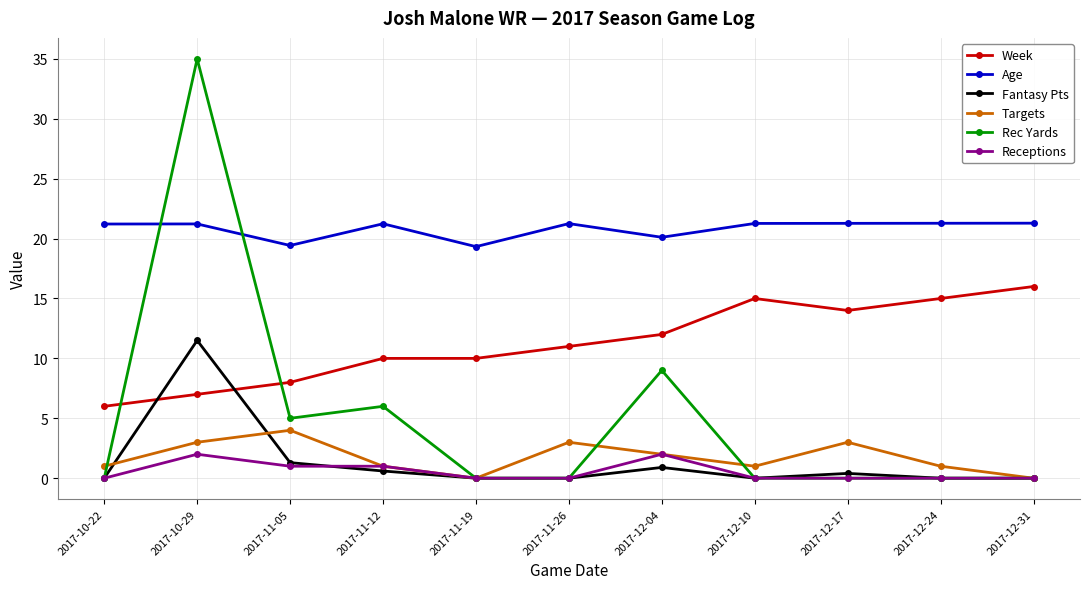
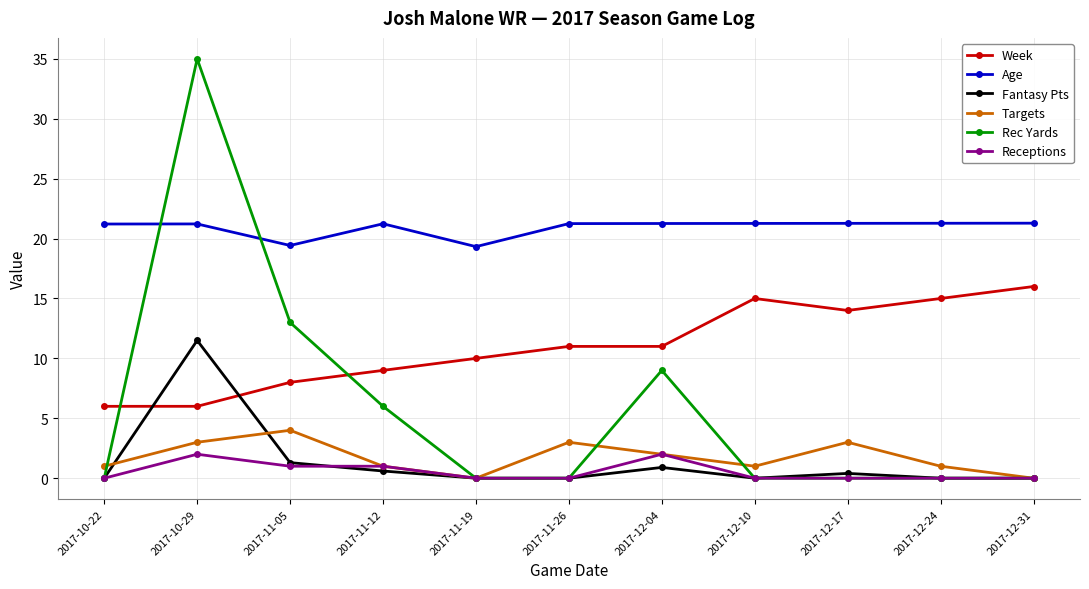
  {
    "Week": {
      "2017-10-22": 6,
-     "2017-10-29": 7,
+     "2017-10-29": 6,
      "2017-11-05": 8,
-     "2017-11-12": 10,
+     "2017-11-12": 9,
      "2017-11-19": 10,
      "2017-11-26": 11,
-     "2017-12-04": 12,
+     "2017-12-04": 11,
      "2017-12-10": 15,
      "2017-12-17": 14,
      "2017-12-24": 15,
      "2017-12-31": 16
    },
    "Age": {
      "2017-10-22": 21.2,
      "2017-10-29": 21.2,
      "2017-11-05": 19.4,
      "2017-11-12": 21.2,
      "2017-11-19": 19.3,
      "2017-11-26": 21.3,
-     "2017-12-04": 20.1,
+     "2017-12-04": 21.3,
      "2017-12-10": 21.3,
      "2017-12-17": 21.3,
      "2017-12-24": 21.3,
      "2017-12-31": 21.3
    },
    "Fantasy Pts": {
      "2017-10-29": 11.5,
      "2017-11-05": 1.3,
      "2017-11-12": 0.6,
      "2017-12-04": 0.9,
      "2017-12-17": 0.4
    },
    "Targets": {
      "2017-10-22": 1.0,
      "2017-10-29": 3.0,
      "2017-11-05": 4.0,
      "2017-11-26": 3.0,
      "2017-12-10": 1.0,
      "2017-12-17": 3.0,
      "2017-12-24": 1.0
    },
    "Rec Yards": {
      "2017-10-29": 35,
-     "2017-11-05": 5,
+     "2017-11-05": 13,
      "2017-11-12": 6,
      "2017-12-04": 9
    },
    "Receptions": {
      "2017-10-29": 2.0,
      "2017-11-05": 1.0
    }
  }
